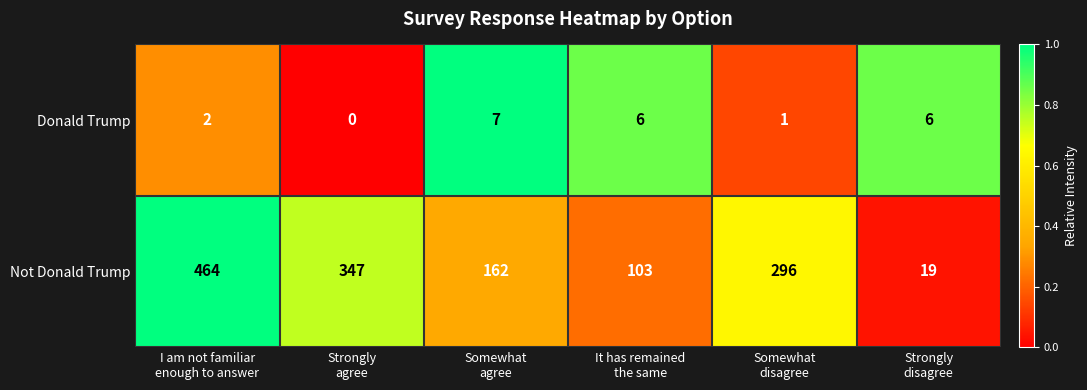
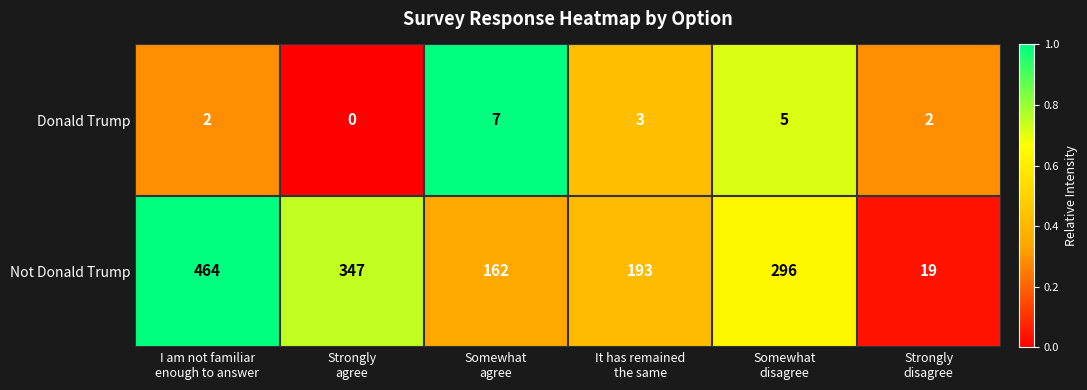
  {
    "Donald Trump": {
      "I am not familiar enough to answer": 2,
      "Strongly agree": 0,
      "Somewhat agree": 7,
-     "It has remained the same": 6,
-     "Somewhat disagree": 1,
-     "Strongly disagree": 6
+     "It has remained the same": 3,
+     "Somewhat disagree": 5,
+     "Strongly disagree": 2
    },
    "Not Donald Trump": {
      "I am not familiar enough to answer": 464,
      "Strongly agree": 347,
      "Somewhat agree": 162,
-     "It has remained the same": 103,
+     "It has remained the same": 193,
      "Somewhat disagree": 296,
      "Strongly disagree": 19
    }
  }
